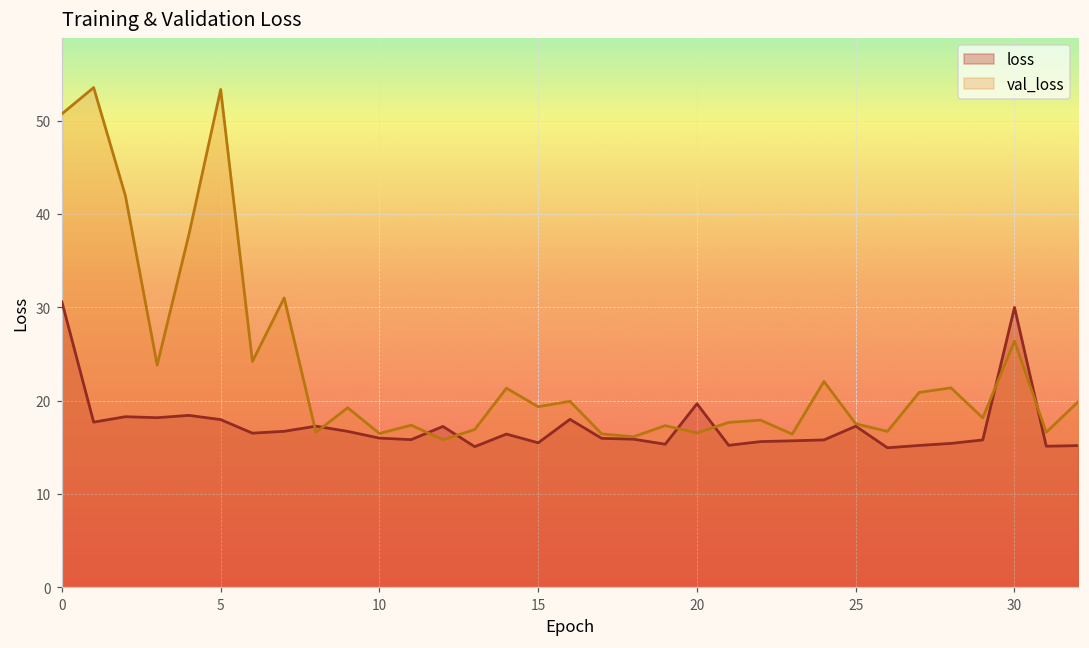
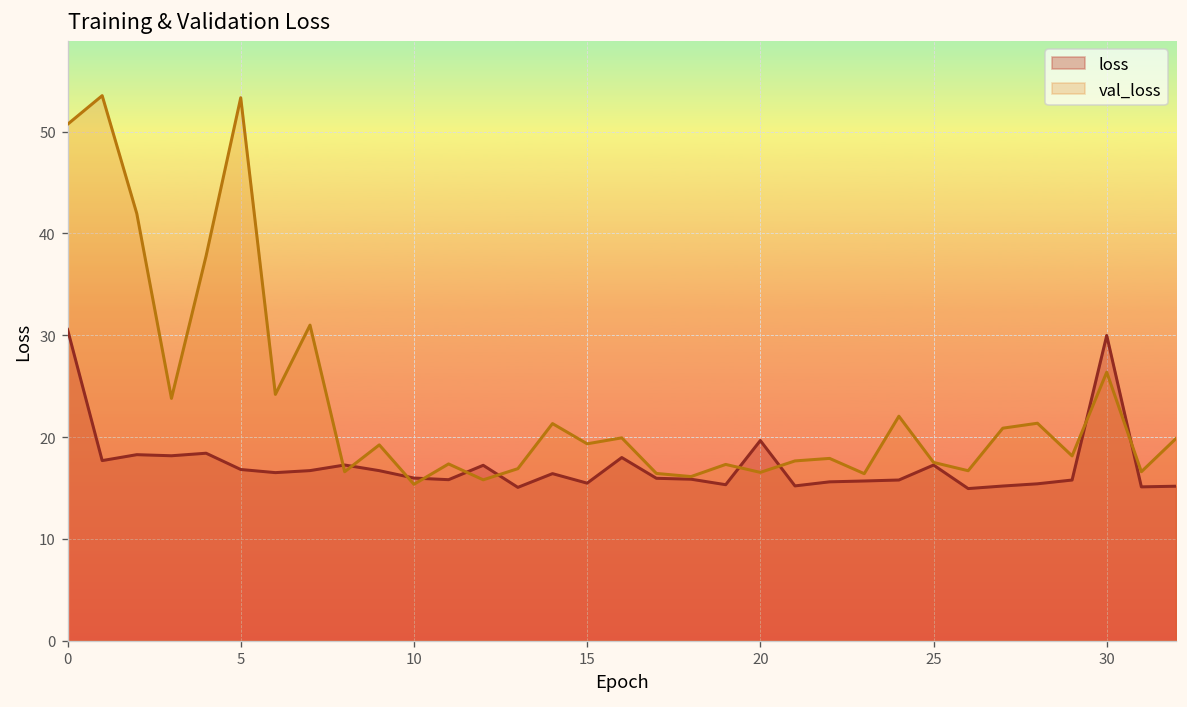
  {
    "loss": {
      "0": 31,
-     "5": 18,
+     "5": 17,
      "10": 16,
      "15": 15,
      "20": 20,
      "30": 30
    },
    "val_loss": {
      "0": 51,
      "5": 53,
-     "10": 16,
+     "10": 15,
      "15": 19,
      "20": 17,
      "30": 26
    }
  }
